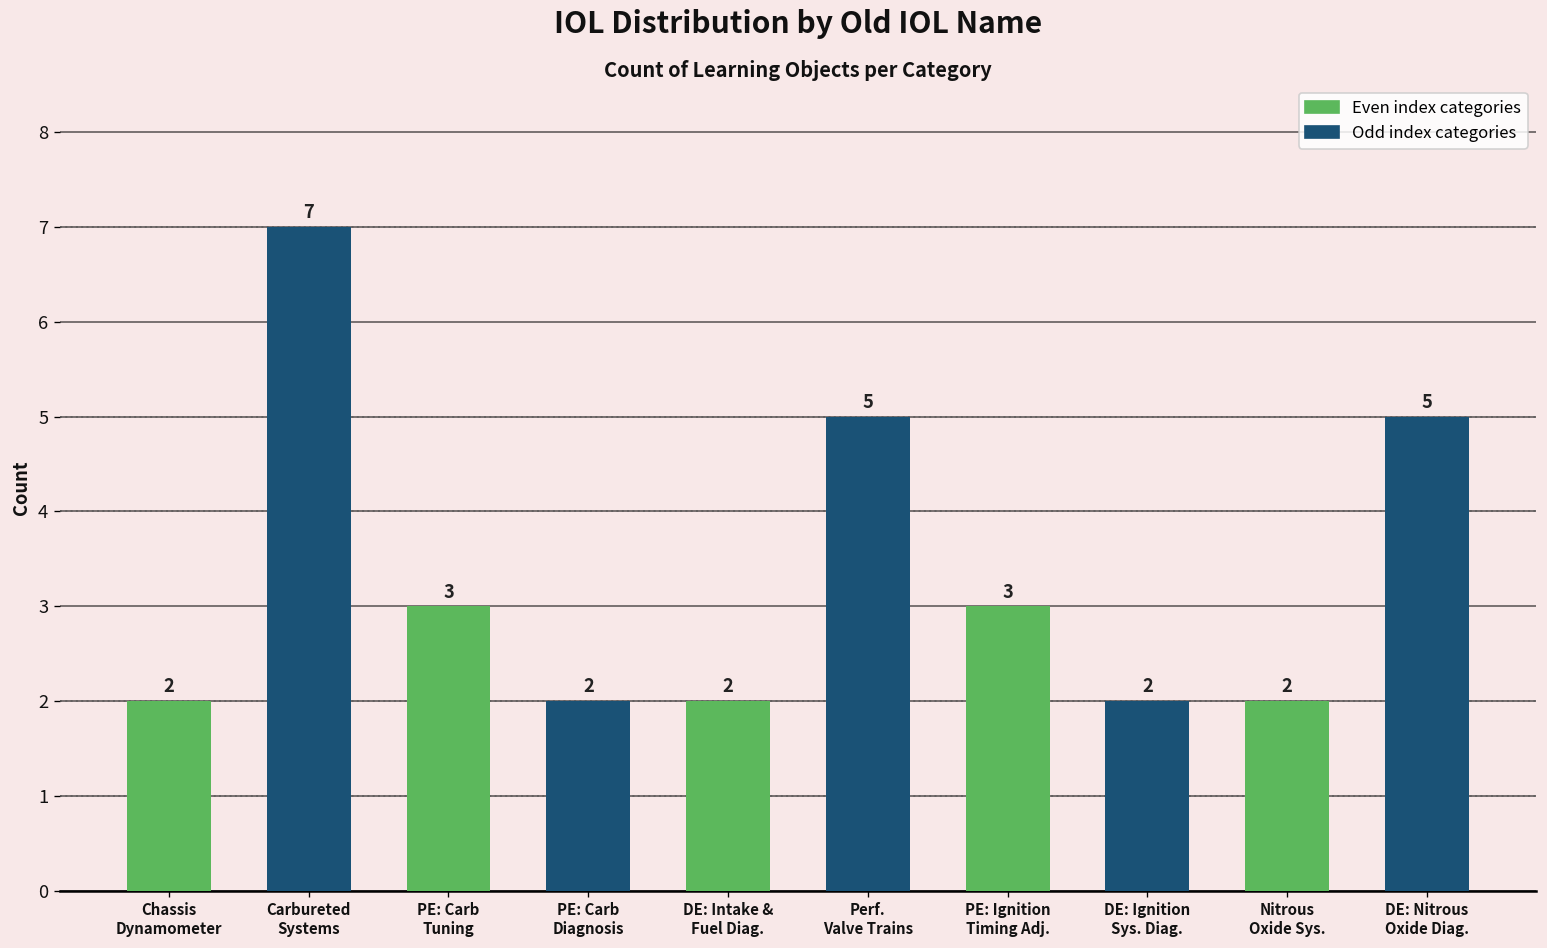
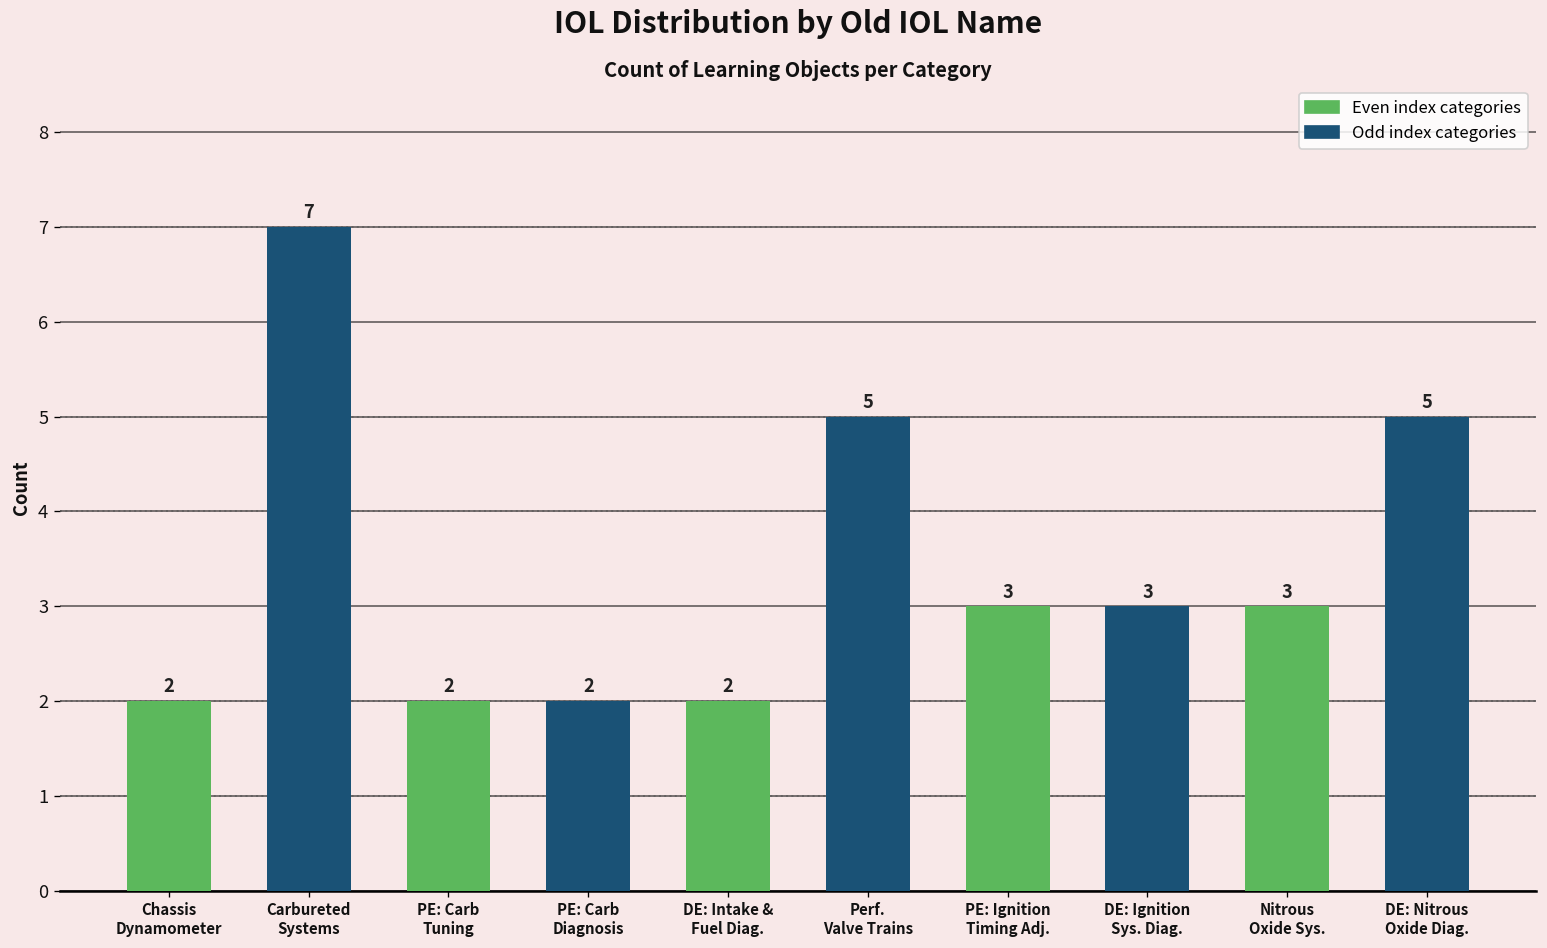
  {
    "Chassis Dynamometer": 2,
    "Carbureted Systems": 7,
-   "PE: Carb Tuning": 3,
+   "PE: Carb Tuning": 2,
    "PE: Carb Diagnosis": 2,
    "DE: Intake & Fuel Diag.": 2,
    "Perf. Valve Trains": 5,
    "PE: Ignition Timing Adj.": 3,
-   "DE: Ignition Sys. Diag.": 2,
-   "Nitrous Oxide Sys.": 2,
+   "DE: Ignition Sys. Diag.": 3,
+   "Nitrous Oxide Sys.": 3,
    "DE: Nitrous Oxide Diag.": 5
  }
